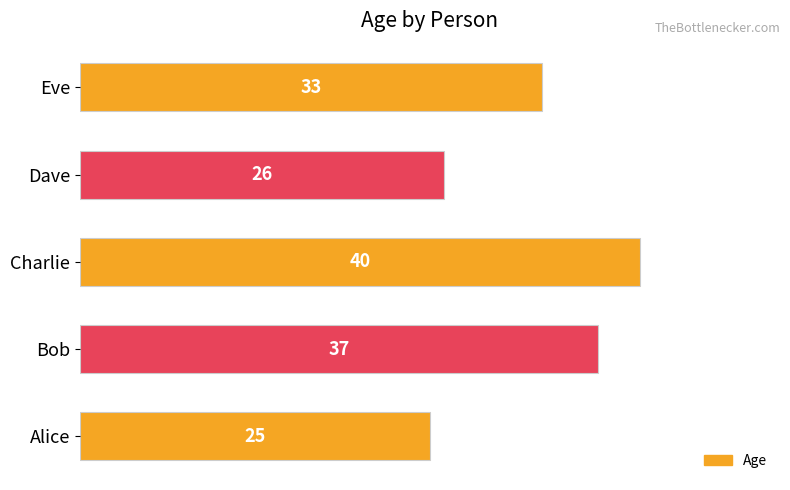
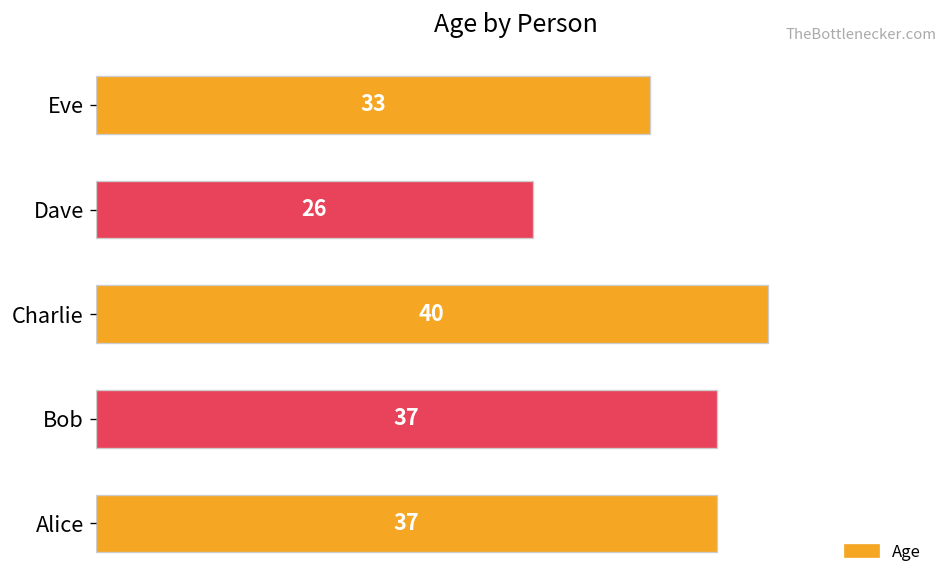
  {
    "Eve": 33,
    "Dave": 26,
    "Charlie": 40,
    "Bob": 37,
-   "Alice": 25
+   "Alice": 37
  }
